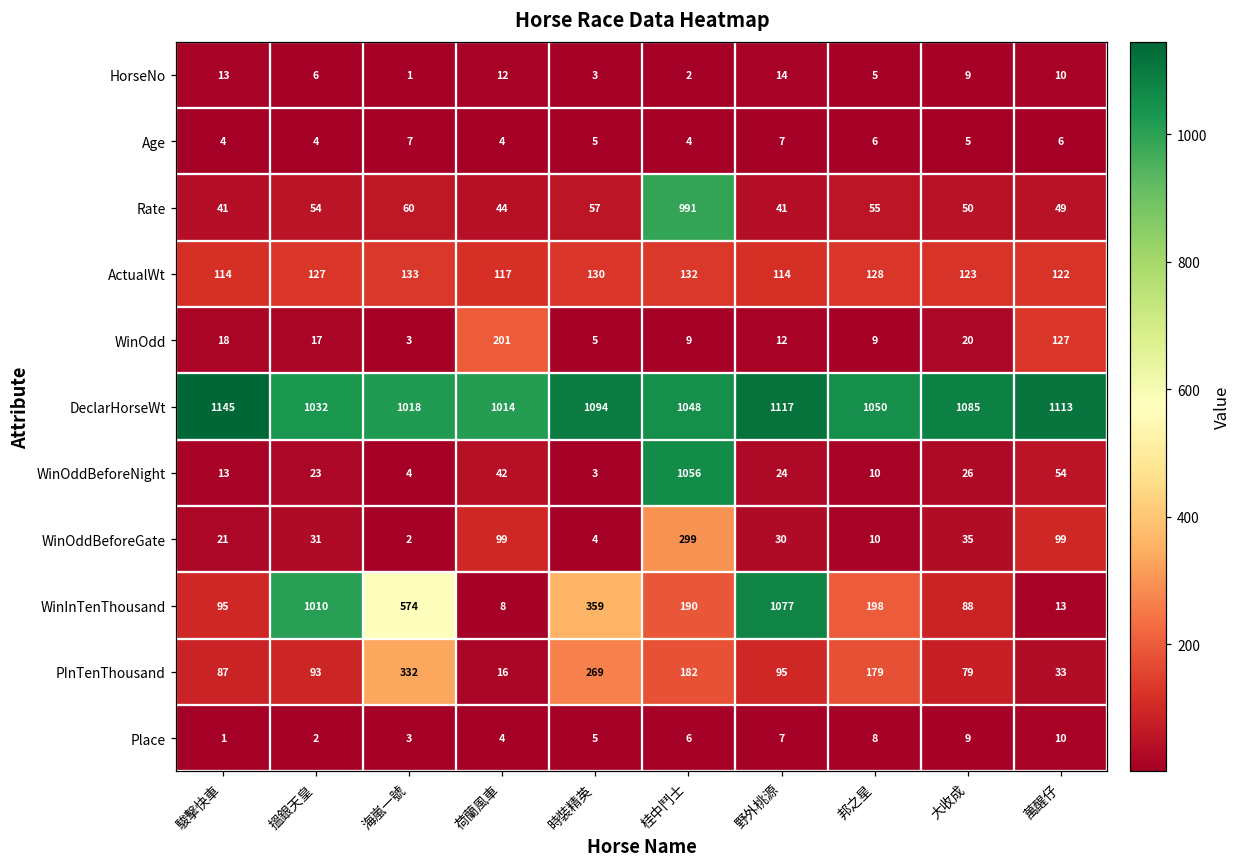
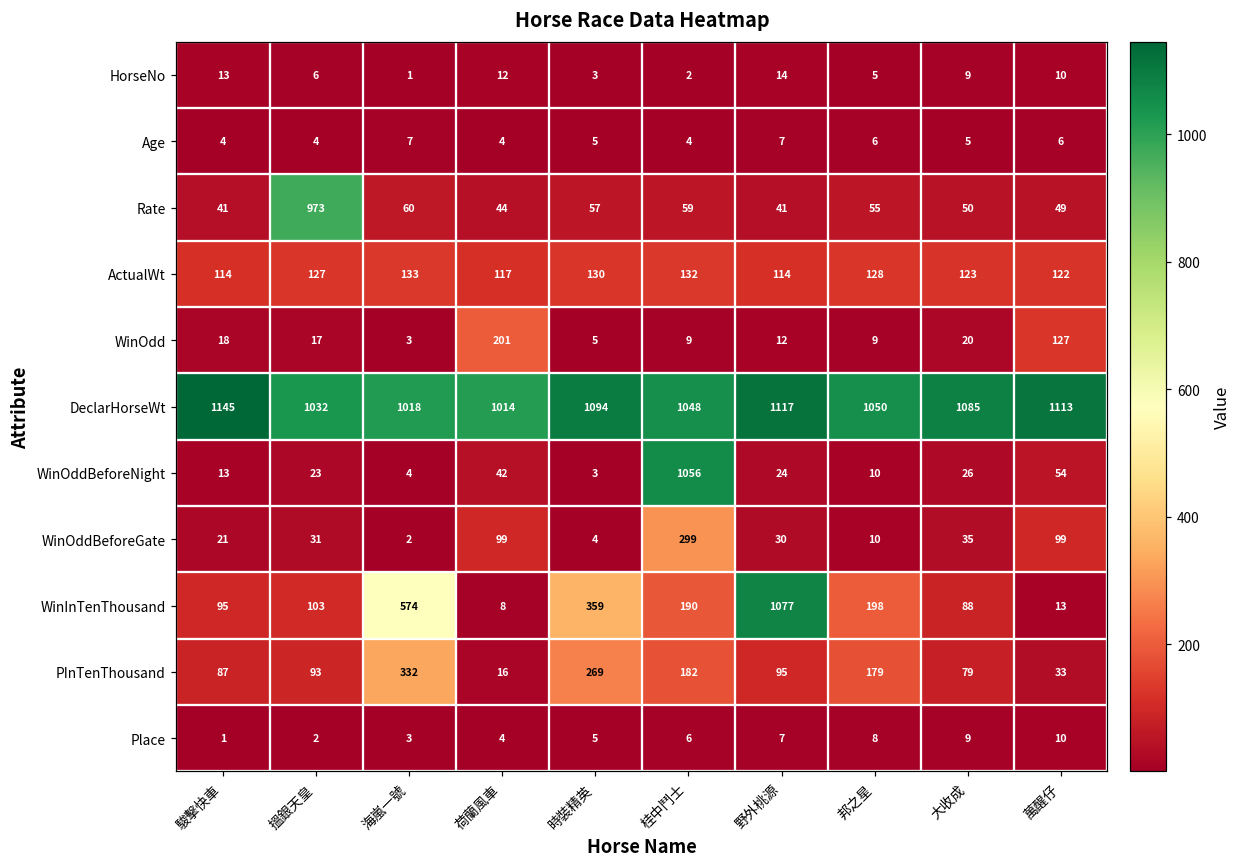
  {
    "HorseNo": {
      "駿擊快車": 13,
      "搵銀天皇": 6,
      "海嵐一號": 1,
      "荷蘭風車": 12,
      "時裝精英": 3,
      "桂中鬥士": 2,
      "野外桃源": 14,
      "邦之星": 5,
      "大收成": 9,
      "萬醒仔": 10
    },
    "Age": {
      "駿擊快車": 4,
      "搵銀天皇": 4,
      "海嵐一號": 7,
      "荷蘭風車": 4,
      "時裝精英": 5,
      "桂中鬥士": 4,
      "野外桃源": 7,
      "邦之星": 6,
      "大收成": 5,
      "萬醒仔": 6
    },
    "Rate": {
      "駿擊快車": 41,
-     "搵銀天皇": 54,
+     "搵銀天皇": 973,
      "海嵐一號": 60,
      "荷蘭風車": 44,
      "時裝精英": 57,
-     "桂中鬥士": 991,
+     "桂中鬥士": 59,
      "野外桃源": 41,
      "邦之星": 55,
      "大收成": 50,
      "萬醒仔": 49
    },
    "ActualWt": {
      "駿擊快車": 114,
      "搵銀天皇": 127,
      "海嵐一號": 133,
      "荷蘭風車": 117,
      "時裝精英": 130,
      "桂中鬥士": 132,
      "野外桃源": 114,
      "邦之星": 128,
      "大收成": 123,
      "萬醒仔": 122
    },
    "WinOdd": {
      "駿擊快車": 18,
      "搵銀天皇": 17,
      "海嵐一號": 3,
      "荷蘭風車": 201,
      "時裝精英": 5,
      "桂中鬥士": 9,
      "野外桃源": 12,
      "邦之星": 9,
      "大收成": 20,
      "萬醒仔": 127
    },
    "DeclarHorseWt": {
      "駿擊快車": 1145,
      "搵銀天皇": 1032,
      "海嵐一號": 1018,
      "荷蘭風車": 1014,
      "時裝精英": 1094,
      "桂中鬥士": 1048,
      "野外桃源": 1117,
      "邦之星": 1050,
      "大收成": 1085,
      "萬醒仔": 1113
    },
    "WinOddBeforeNight": {
      "駿擊快車": 13,
      "搵銀天皇": 23,
      "海嵐一號": 4,
      "荷蘭風車": 42,
      "時裝精英": 3,
      "桂中鬥士": 1056,
      "野外桃源": 24,
      "邦之星": 10,
      "大收成": 26,
      "萬醒仔": 54
    },
    "WinOddBeforeGate": {
      "駿擊快車": 21,
      "搵銀天皇": 31,
      "海嵐一號": 2,
      "荷蘭風車": 99,
      "時裝精英": 4,
      "桂中鬥士": 299,
      "野外桃源": 30,
      "邦之星": 10,
      "大收成": 35,
      "萬醒仔": 99
    },
    "WinInTenThousand": {
      "駿擊快車": 95,
-     "搵銀天皇": 1010,
+     "搵銀天皇": 103,
      "海嵐一號": 574,
      "荷蘭風車": 8,
      "時裝精英": 359,
      "桂中鬥士": 190,
      "野外桃源": 1077,
      "邦之星": 198,
      "大收成": 88,
      "萬醒仔": 13
    },
    "PInTenThousand": {
      "駿擊快車": 87,
      "搵銀天皇": 93,
      "海嵐一號": 332,
      "荷蘭風車": 16,
      "時裝精英": 269,
      "桂中鬥士": 182,
      "野外桃源": 95,
      "邦之星": 179,
      "大收成": 79,
      "萬醒仔": 33
    },
    "Place": {
      "駿擊快車": 1,
      "搵銀天皇": 2,
      "海嵐一號": 3,
      "荷蘭風車": 4,
      "時裝精英": 5,
      "桂中鬥士": 6,
      "野外桃源": 7,
      "邦之星": 8,
      "大收成": 9,
      "萬醒仔": 10
    }
  }
